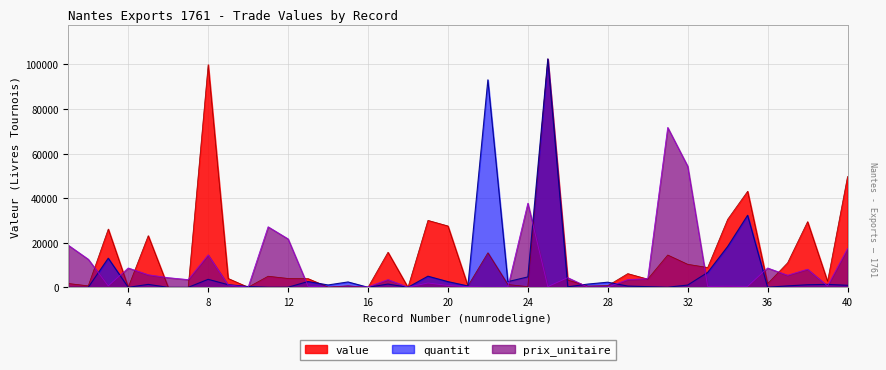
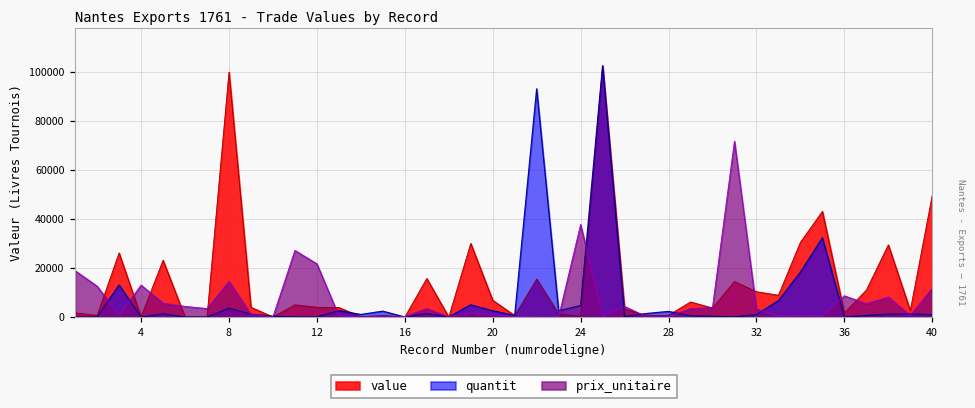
  {
    "value": {
      "8": 100000,
      "12": 4000,
-     "20": 28000,
+     "20": 7000,
      "24": 0,
      "32": 10000,
      "36": 2000,
      "40": 50000
    },
    "quantit": {
      "8": 4000,
      "12": 0,
      "20": 3000,
      "24": 5000,
      "28": 2000,
      "32": 1000,
      "36": 0,
      "40": 1000
    },
    "prix_unitaire": {
-     "4": 9000,
+     "4": 13000,
      "8": 15000,
      "12": 22000,
      "20": 1000,
      "24": 38000,
-     "32": 54000,
+     "32": 3000,
      "36": 9000,
-     "40": 17000
+     "40": 12000
    }
  }
